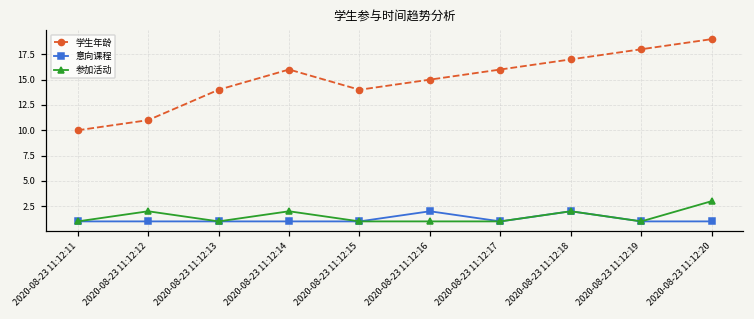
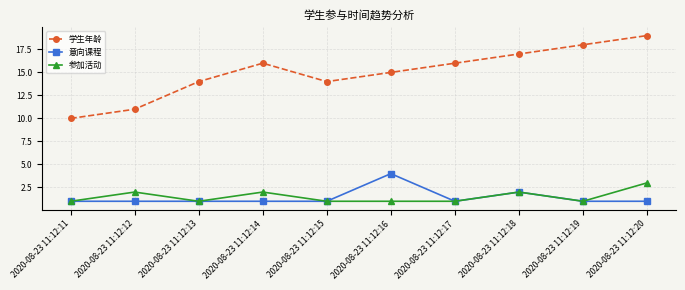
  {
    "学生年龄": {
      "2020-08-23 11:12:11": 10,
      "2020-08-23 11:12:12": 11,
      "2020-08-23 11:12:13": 14,
      "2020-08-23 11:12:14": 16,
      "2020-08-23 11:12:15": 14,
      "2020-08-23 11:12:16": 15,
      "2020-08-23 11:12:17": 16,
      "2020-08-23 11:12:18": 17,
      "2020-08-23 11:12:19": 18,
      "2020-08-23 11:12:20": 19
    },
    "意向课程": {
      "2020-08-23 11:12:12": 1,
      "2020-08-23 11:12:14": 1,
-     "2020-08-23 11:12:16": 2,
+     "2020-08-23 11:12:16": 4,
      "2020-08-23 11:12:20": 1
    },
    "参加活动": {
      "2020-08-23 11:12:12": 2,
      "2020-08-23 11:12:14": 2,
      "2020-08-23 11:12:16": 1,
      "2020-08-23 11:12:20": 3
    }
  }
